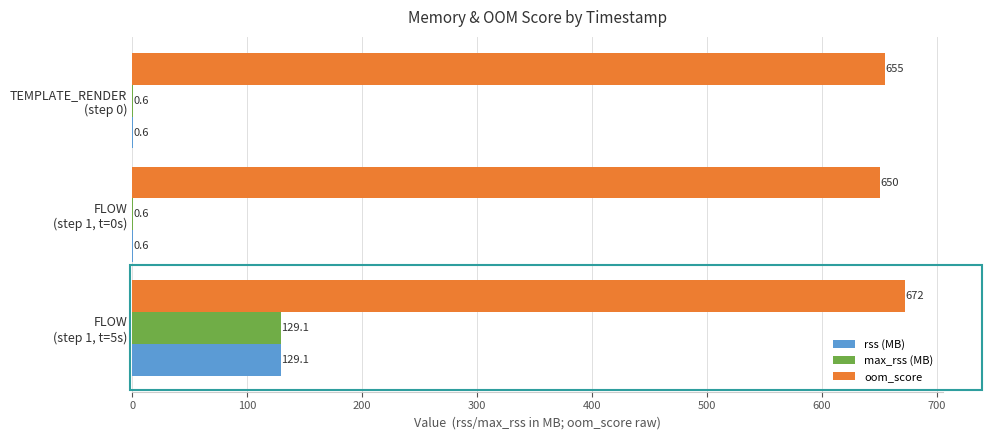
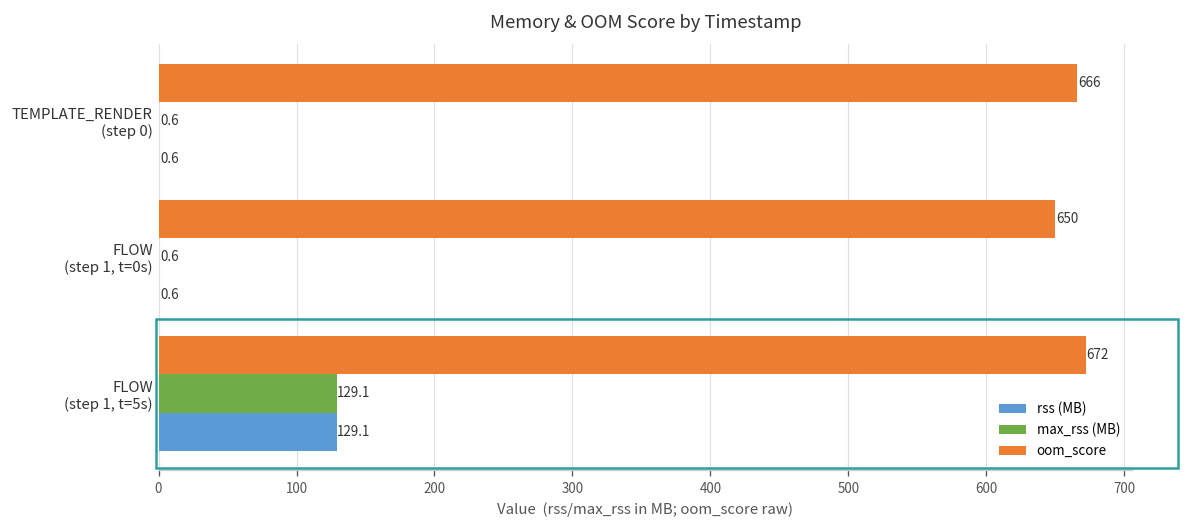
  {
    "rss (MB)": {
      "TEMPLATE_RENDER (step 0)": 0.6,
      "FLOW (step 1, t=0s)": 0.6,
      "FLOW (step 1, t=5s)": 129.1
    },
    "max_rss (MB)": {
      "TEMPLATE_RENDER (step 0)": 0.6,
      "FLOW (step 1, t=0s)": 0.6,
      "FLOW (step 1, t=5s)": 129.1
    },
    "oom_score": {
-     "TEMPLATE_RENDER (step 0)": 655,
+     "TEMPLATE_RENDER (step 0)": 666,
      "FLOW (step 1, t=0s)": 650,
      "FLOW (step 1, t=5s)": 672
    }
  }
